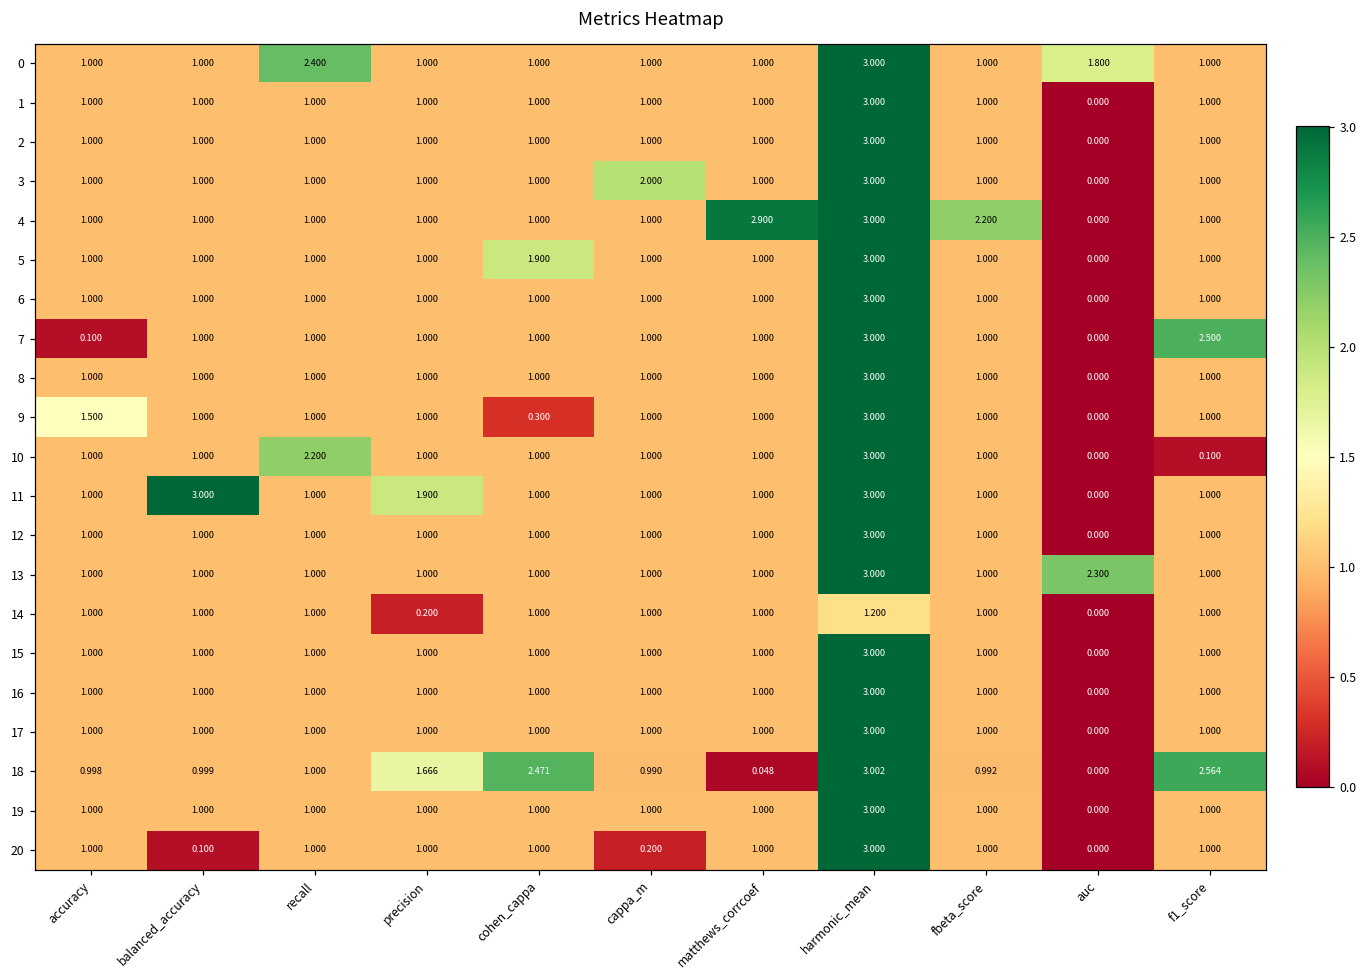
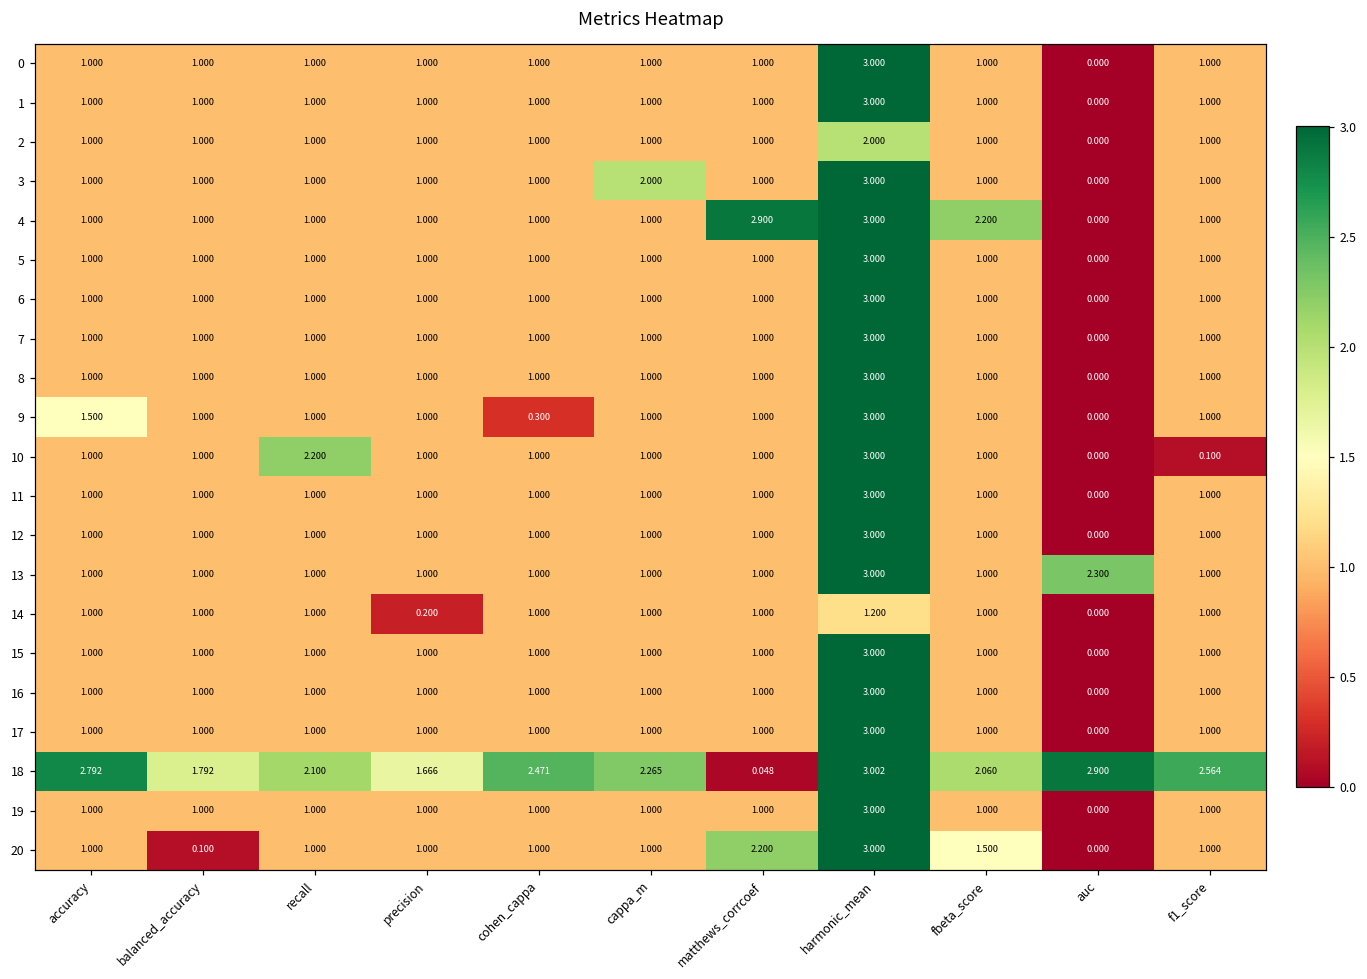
  {
    "0": {
      "accuracy": 1.000,
      "balanced_accuracy": 1.000,
-     "recall": 2.400,
+     "recall": 1.000,
      "precision": 1.000,
      "cohen_cappa": 1.000,
      "cappa_m": 1.000,
      "matthews_corrcoef": 1.000,
      "harmonic_mean": 3.000,
      "fbeta_score": 1.000,
-     "auc": 1.800,
+     "auc": 0.000,
      "f1_score": 1.000
    },
    "2": {
      "accuracy": 1.000,
      "balanced_accuracy": 1.000,
      "recall": 1.000,
      "precision": 1.000,
      "cohen_cappa": 1.000,
      "cappa_m": 1.000,
      "matthews_corrcoef": 1.000,
-     "harmonic_mean": 3.000,
+     "harmonic_mean": 2.000,
      "fbeta_score": 1.000,
      "auc": 0.000,
      "f1_score": 1.000
    },
    "5": {
      "accuracy": 1.000,
      "balanced_accuracy": 1.000,
      "recall": 1.000,
      "precision": 1.000,
-     "cohen_cappa": 1.900,
+     "cohen_cappa": 1.000,
      "cappa_m": 1.000,
      "matthews_corrcoef": 1.000,
      "harmonic_mean": 3.000,
      "fbeta_score": 1.000,
      "auc": 0.000,
      "f1_score": 1.000
    },
    "7": {
-     "accuracy": 0.100,
+     "accuracy": 1.000,
      "balanced_accuracy": 1.000,
      "recall": 1.000,
      "precision": 1.000,
      "cohen_cappa": 1.000,
      "cappa_m": 1.000,
      "matthews_corrcoef": 1.000,
      "harmonic_mean": 3.000,
      "fbeta_score": 1.000,
      "auc": 0.000,
-     "f1_score": 2.500
+     "f1_score": 1.000
    },
    "11": {
      "accuracy": 1.000,
-     "balanced_accuracy": 3.000,
+     "balanced_accuracy": 1.000,
      "recall": 1.000,
-     "precision": 1.900,
+     "precision": 1.000,
      "cohen_cappa": 1.000,
      "cappa_m": 1.000,
      "matthews_corrcoef": 1.000,
      "harmonic_mean": 3.000,
      "fbeta_score": 1.000,
      "auc": 0.000,
      "f1_score": 1.000
    },
    "18": {
-     "accuracy": 0.998,
-     "balanced_accuracy": 0.999,
-     "recall": 1.000,
+     "accuracy": 2.792,
+     "balanced_accuracy": 1.792,
+     "recall": 2.100,
      "precision": 1.666,
      "cohen_cappa": 2.471,
-     "cappa_m": 0.990,
+     "cappa_m": 2.265,
      "matthews_corrcoef": 0.048,
      "harmonic_mean": 3.002,
-     "fbeta_score": 0.992,
-     "auc": 0.000,
+     "fbeta_score": 2.060,
+     "auc": 2.900,
      "f1_score": 2.564
    },
    "20": {
      "accuracy": 1.000,
      "balanced_accuracy": 0.100,
      "recall": 1.000,
      "precision": 1.000,
      "cohen_cappa": 1.000,
-     "cappa_m": 0.200,
-     "matthews_corrcoef": 1.000,
+     "cappa_m": 1.000,
+     "matthews_corrcoef": 2.200,
      "harmonic_mean": 3.000,
-     "fbeta_score": 1.000,
+     "fbeta_score": 1.500,
      "auc": 0.000,
      "f1_score": 1.000
    }
  }
